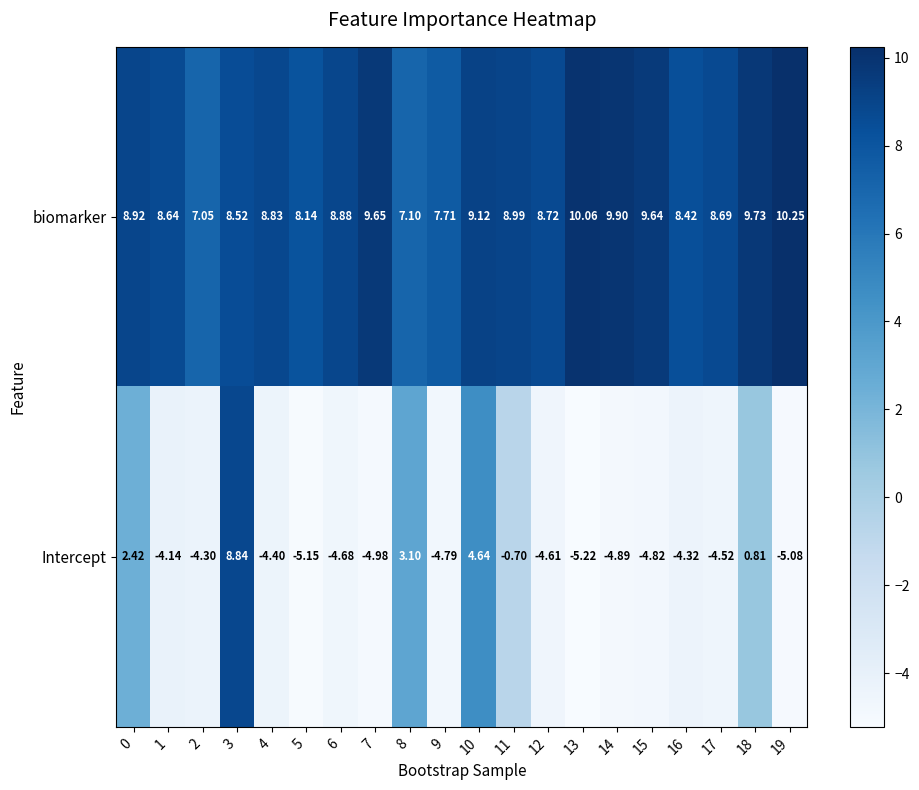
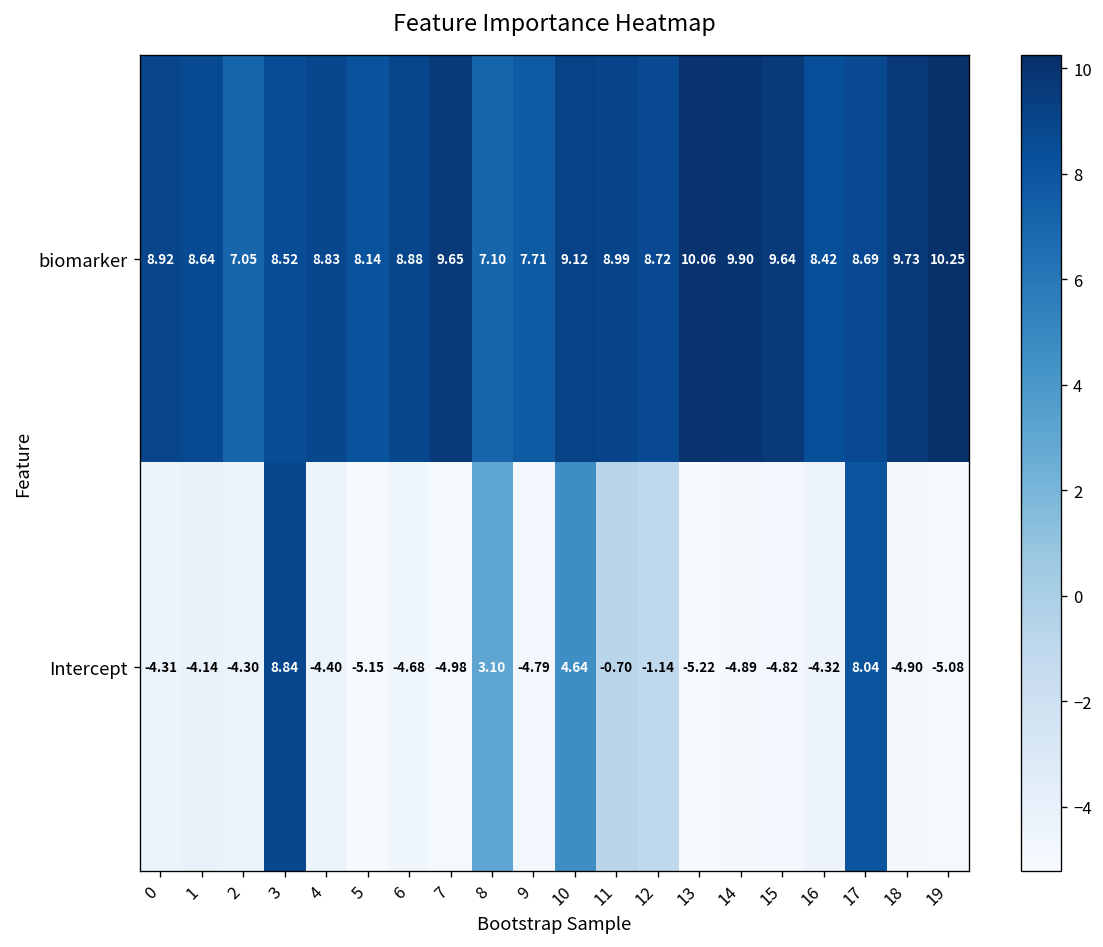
  {
    "biomarker": {
      "0": 8.92,
      "1": 8.64,
      "2": 7.05,
      "3": 8.52,
      "4": 8.83,
      "5": 8.14,
      "6": 8.88,
      "7": 9.65,
      "8": 7.10,
      "9": 7.71,
      "10": 9.12,
      "11": 8.99,
      "12": 8.72,
      "13": 10.06,
      "14": 9.90,
      "15": 9.64,
      "16": 8.42,
      "17": 8.69,
      "18": 9.73,
      "19": 10.25
    },
    "Intercept": {
-     "0": 2.42,
+     "0": -4.31,
      "1": -4.14,
      "2": -4.30,
      "3": 8.84,
      "4": -4.40,
      "5": -5.15,
      "6": -4.68,
      "7": -4.98,
      "8": 3.10,
      "9": -4.79,
      "10": 4.64,
      "11": -0.70,
-     "12": -4.61,
+     "12": -1.14,
      "13": -5.22,
      "14": -4.89,
      "15": -4.82,
      "16": -4.32,
-     "17": -4.52,
-     "18": 0.81,
+     "17": 8.04,
+     "18": -4.90,
      "19": -5.08
    }
  }
